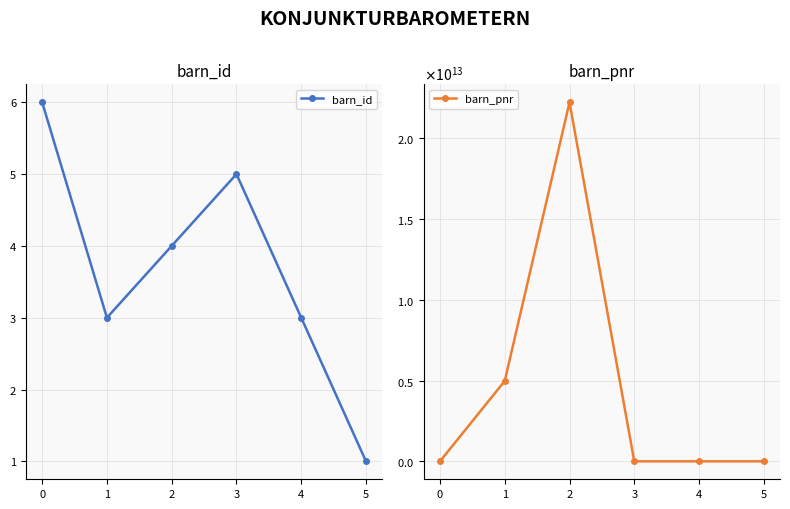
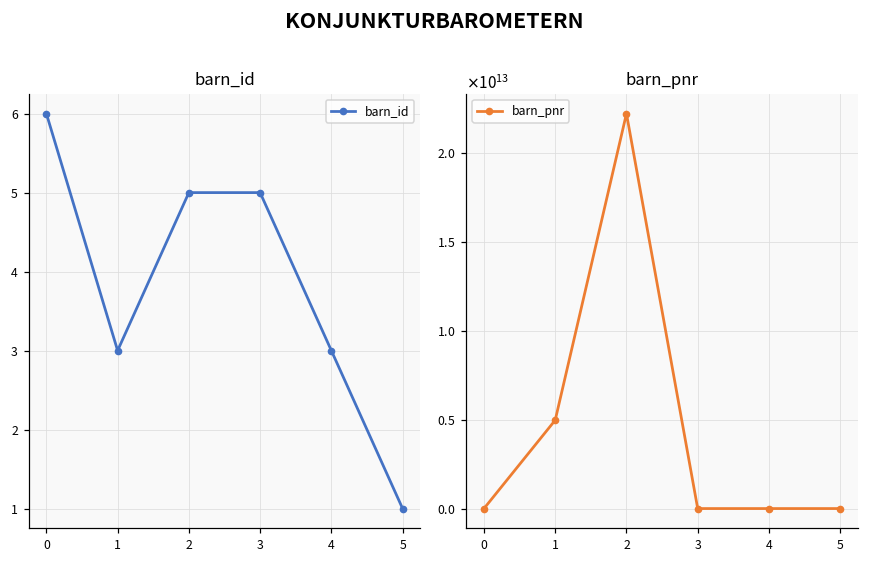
  {
    "barn_id": {
      "0": 6,
      "1": 3,
-     "2": 4,
+     "2": 5,
      "3": 5,
      "4": 3,
      "5": 1
    },
    "barn_pnr": {
      "0": 0,
      "1": 5000000000000,
      "2": 22200000000000,
      "3": 0,
      "4": 0,
      "5": 0
    }
  }
